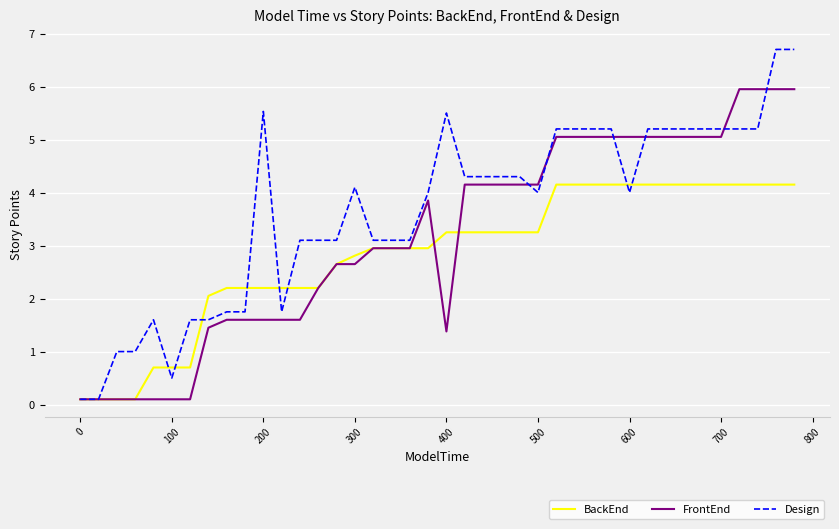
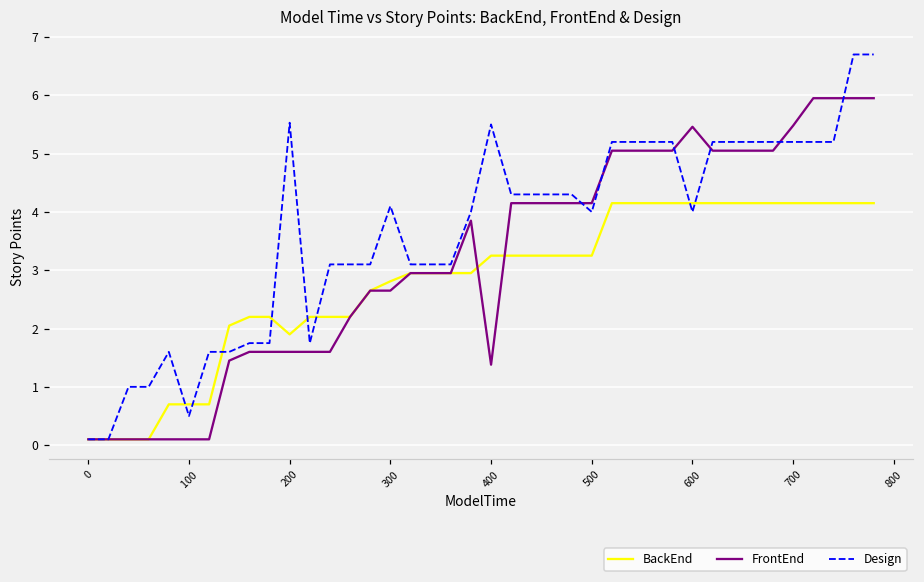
  {
    "BackEnd": {
      "100": 0.7,
-     "200": 2.2,
+     "200": 1.9,
      "300": 2.8,
      "400": 3.3,
      "500": 3.3,
      "600": 4.2,
      "700": 4.2
    },
    "FrontEnd": {
      "100": 0.1,
      "200": 1.6,
      "300": 2.7,
      "400": 1.4,
      "500": 4.2,
-     "600": 5.1,
-     "700": 5.1
+     "600": 5.5,
+     "700": 5.5
    },
    "Design": {
      "100": 0.5,
      "200": 5.5,
      "300": 4.1,
      "400": 5.5,
      "500": 4.0,
      "600": 4.0,
      "700": 5.2
    }
  }
